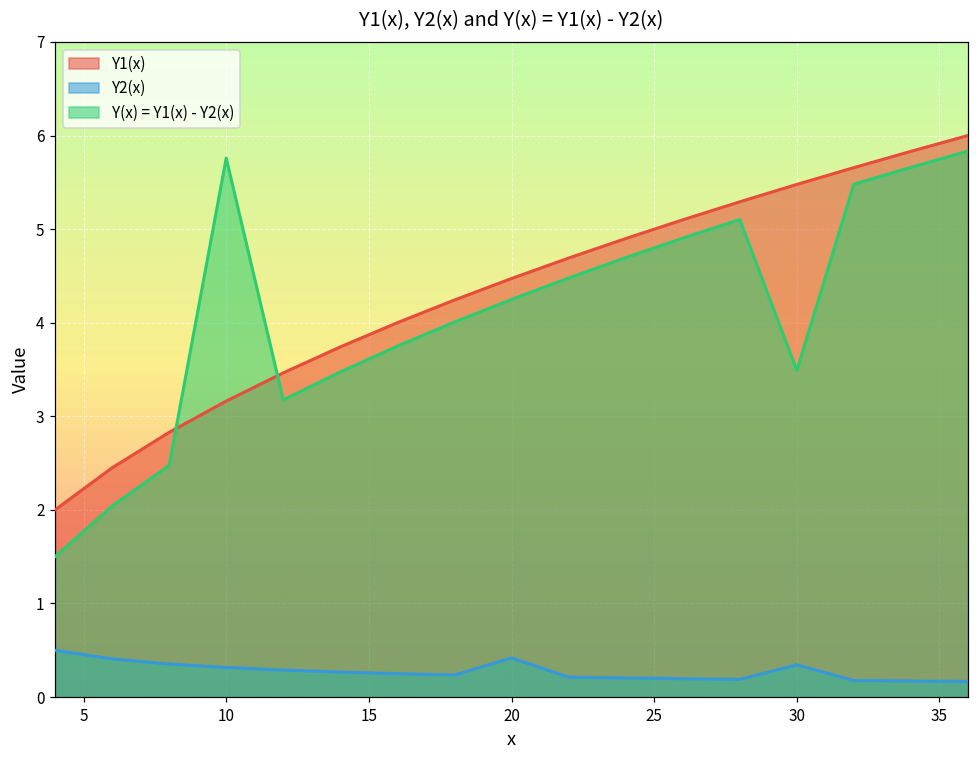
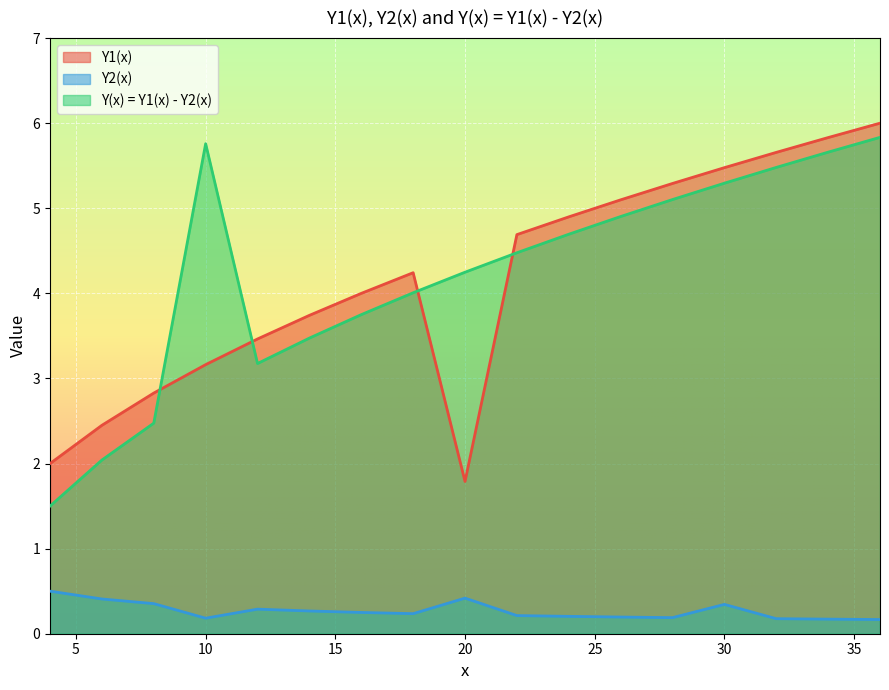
  {
    "Y1(x)": {
      "10": 3.2,
-     "20": 4.5,
+     "20": 1.8,
      "30": 5.5
    },
    "Y2(x)": {
-     "10": 0.3,
+     "10": 0.2,
      "20": 0.4,
      "30": 0.3
    },
    "Y(x) = Y1(x) - Y2(x)": {
      "10": 5.8,
      "20": 4.2,
-     "30": 3.5
+     "30": 5.3
    }
  }
